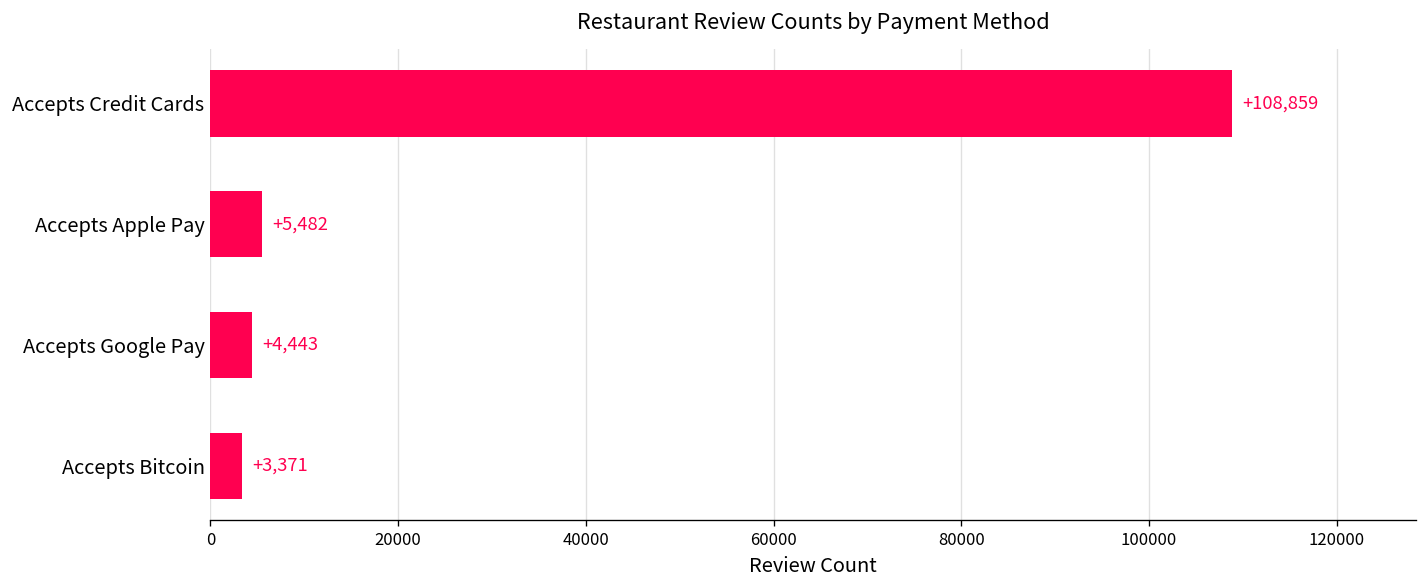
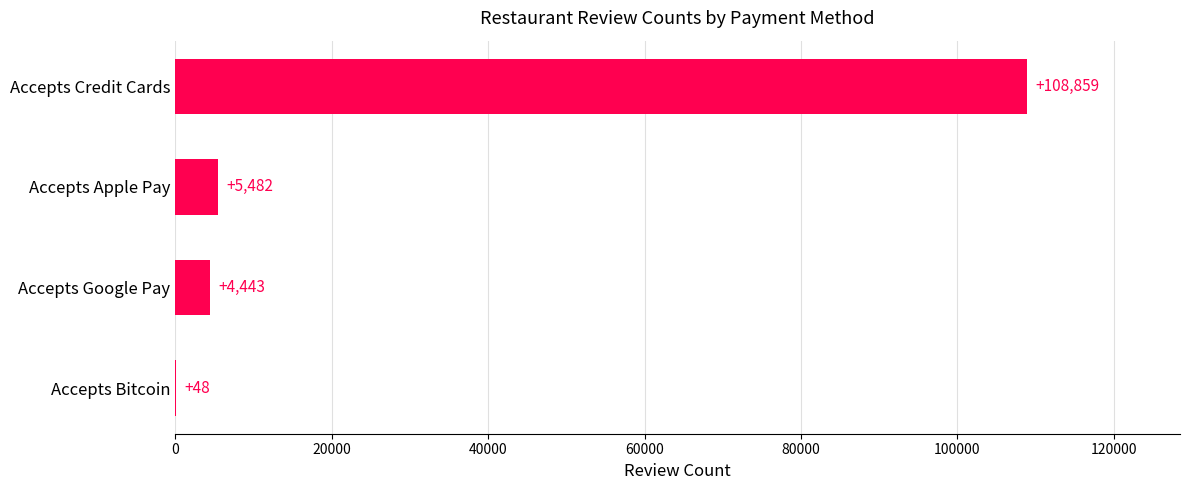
  {
    "Accepts Credit Cards": "+108,859",
    "Accepts Apple Pay": "+5,482",
    "Accepts Google Pay": "+4,443",
-   "Accepts Bitcoin": "+3,371"
+   "Accepts Bitcoin": "+48"
  }
